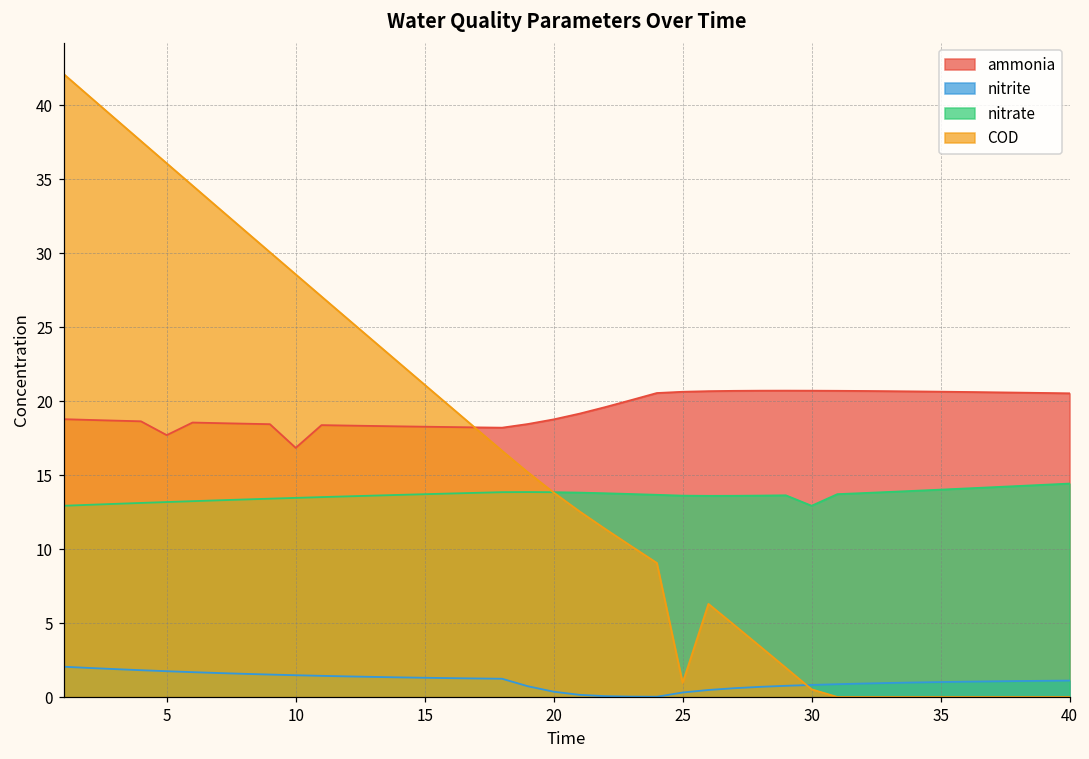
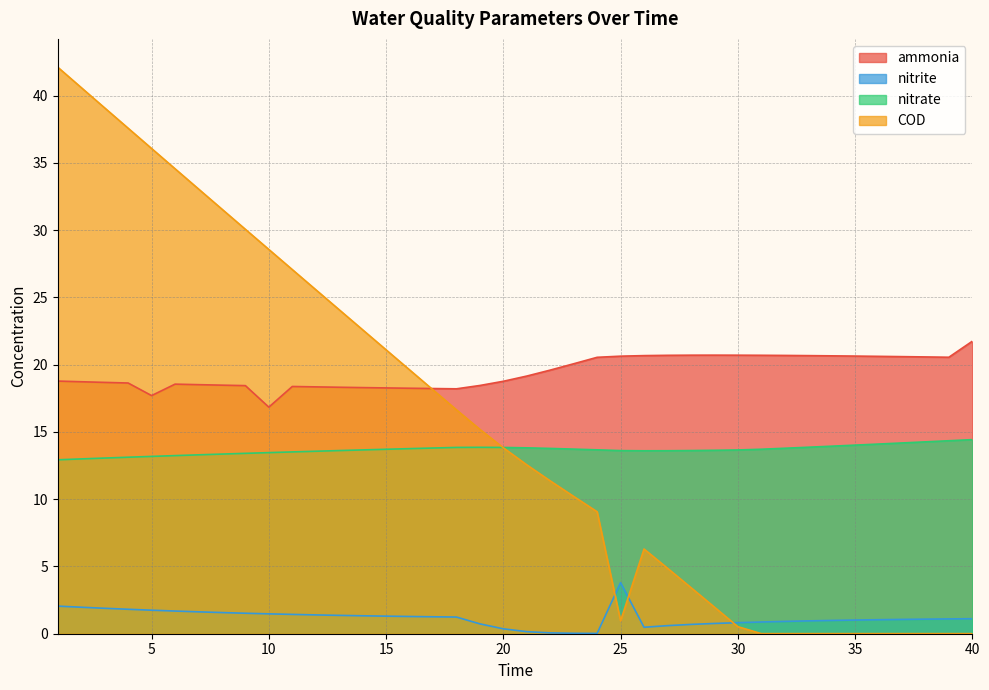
  {
    "ammonia": {
      "5": 17.7,
      "10": 16.8,
      "15": 18.3,
      "20": 18.8,
      "25": 20.6,
      "30": 20.7,
      "35": 20.6,
-     "40": 20.5
+     "40": 21.7
    },
    "nitrite": {
      "5": 1.7,
      "10": 1.5,
      "15": 1.3,
      "20": 0.4,
-     "25": 0.3,
+     "25": 3.8,
      "30": 0.8,
      "35": 1.0,
      "40": 1.1
    },
    "nitrate": {
      "5": 13.2,
      "10": 13.5,
      "15": 13.7,
      "25": 13.6,
-     "30": 12.9,
+     "30": 13.7,
      "35": 14.0,
      "40": 14.4
    },
    "COD": {
      "5": 36.1,
      "10": 28.6,
      "15": 21.1,
      "25": 1.0,
      "30": 0.5,
      "35": 0.0,
      "40": 0.0
    }
  }
